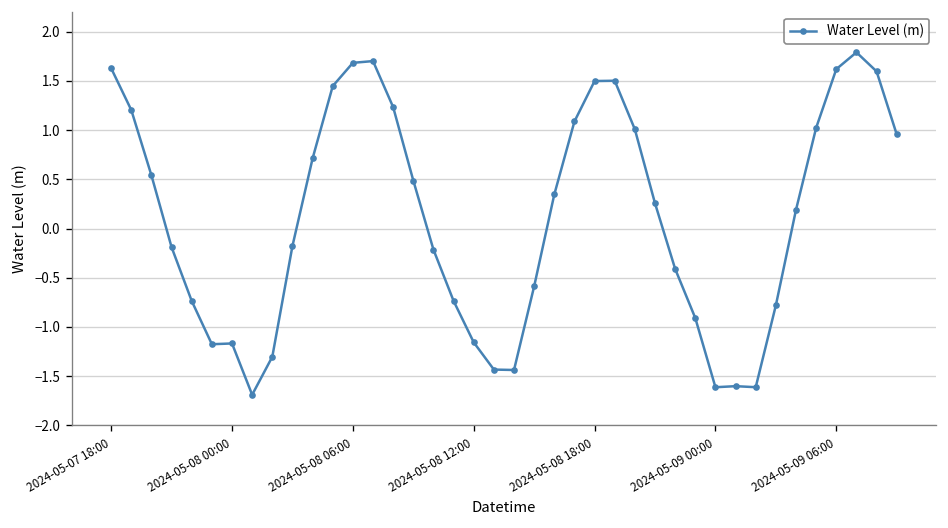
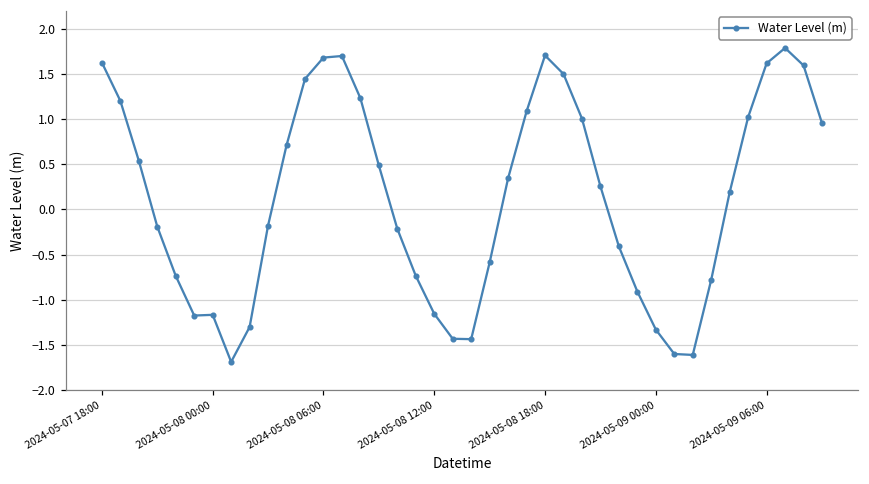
  {
    "2024-05-07 18:00": 1.6,
    "2024-05-08 00:00": -1.2,
    "2024-05-08 06:00": 1.7,
    "2024-05-08 12:00": -1.2,
-   "2024-05-08 18:00": 1.5,
-   "2024-05-09 00:00": -1.6,
+   "2024-05-08 18:00": 1.7,
+   "2024-05-09 00:00": -1.3,
    "2024-05-09 06:00": 1.6
  }
